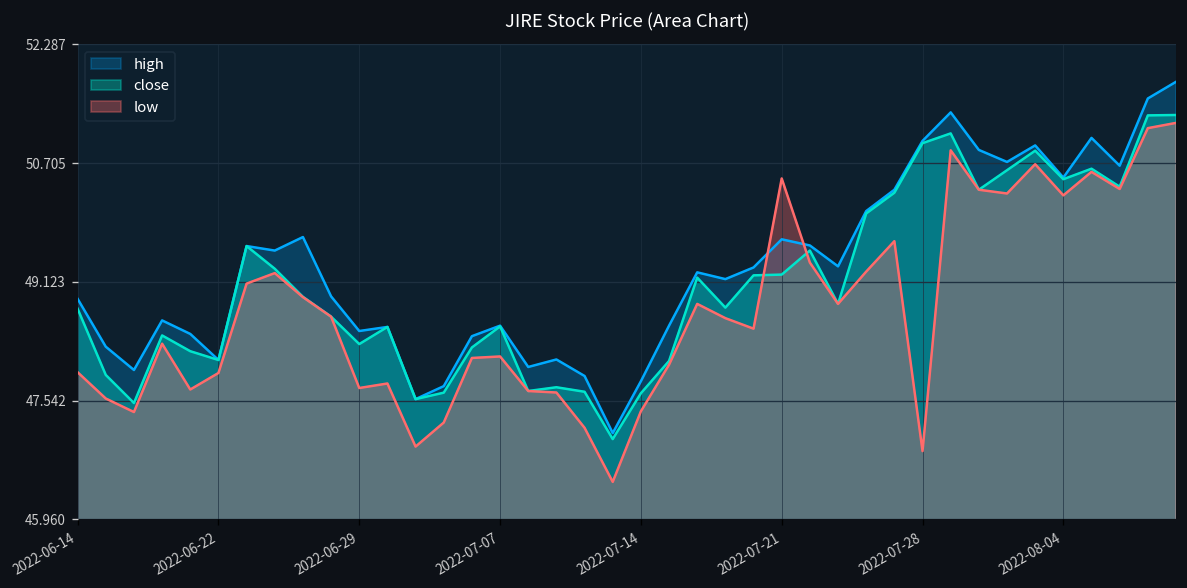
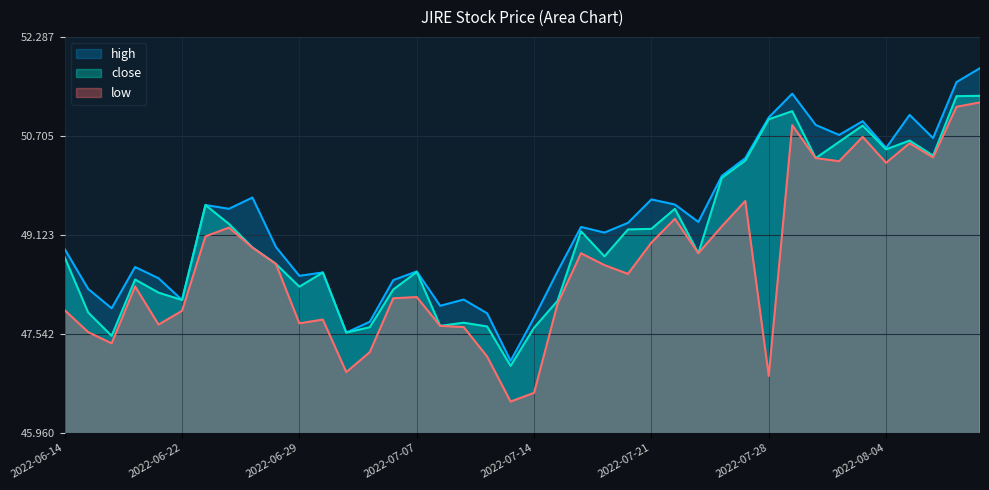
  {
    "low": {
      "2022-06-14": 47.9,
      "2022-06-22": 47.9,
      "2022-06-29": 47.7,
      "2022-07-07": 48.1,
-     "2022-07-14": 47.4,
-     "2022-07-21": 50.5,
+     "2022-07-14": 46.6,
+     "2022-07-21": 49.0,
      "2022-07-28": 46.9,
      "2022-08-04": 50.3
    }
  }
